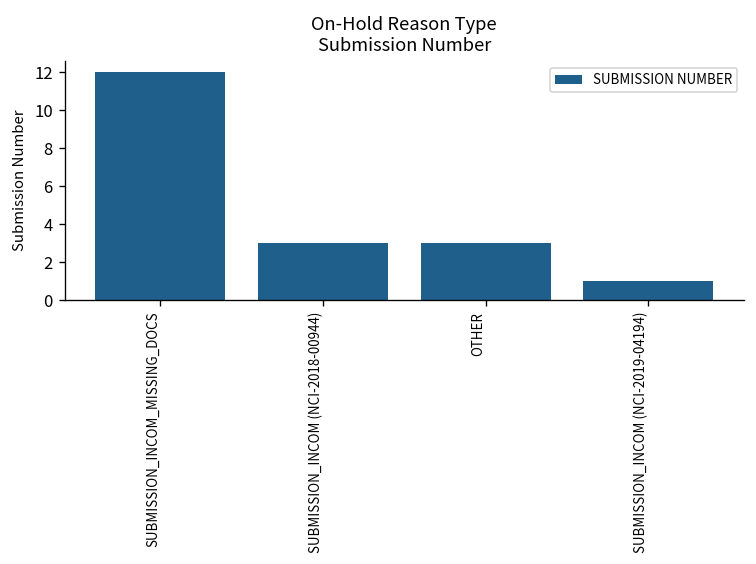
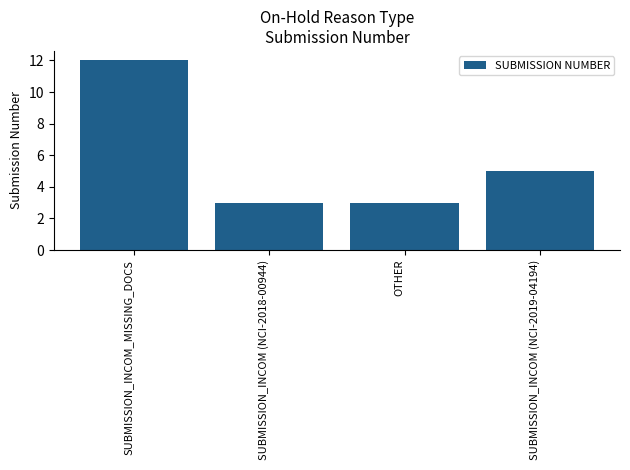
  {
    "SUBMISSION_INCOM_MISSING_DOCS": 12,
    "SUBMISSION_INCOM (NCI-2018-00944)": 3,
    "OTHER": 3,
-   "SUBMISSION_INCOM (NCI-2019-04194)": 1
+   "SUBMISSION_INCOM (NCI-2019-04194)": 5
  }
